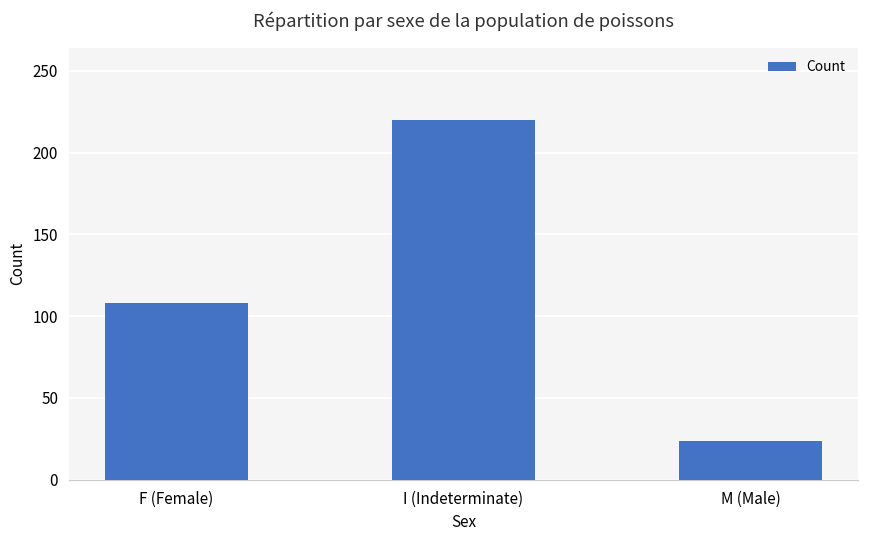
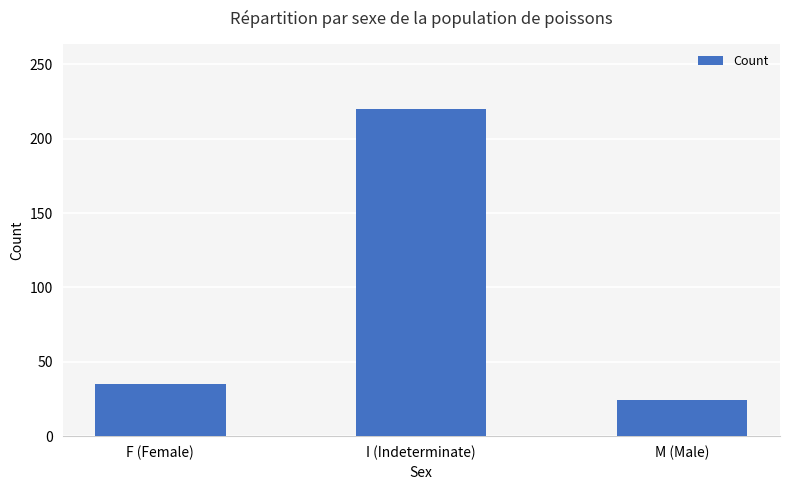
  {
-   "F (Female)": 108,
+   "F (Female)": 35,
    "I (Indeterminate)": 220,
    "M (Male)": 24
  }
